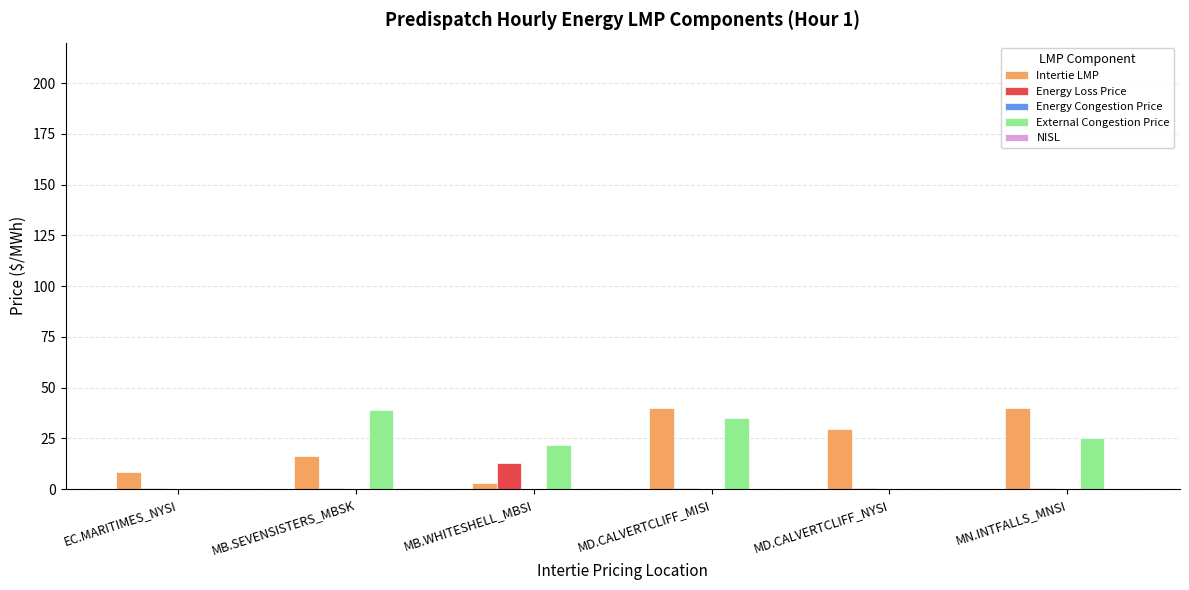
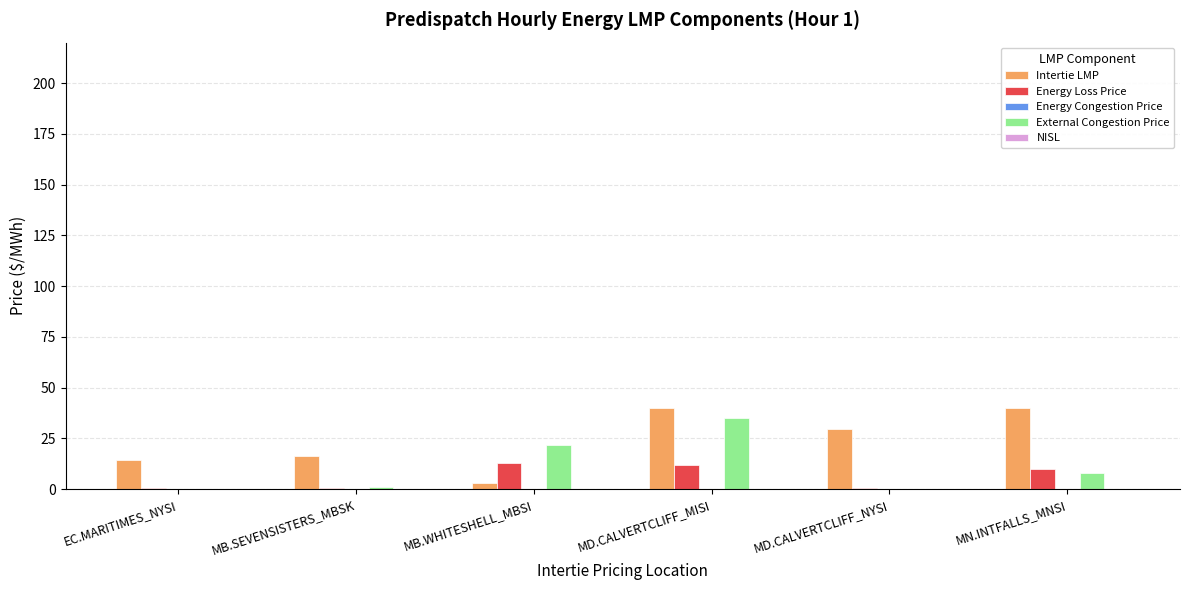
  {
    "Intertie LMP": {
-     "EC.MARITIMES_NYSI": 8,
+     "EC.MARITIMES_NYSI": 15,
      "MB.SEVENSISTERS_MBSK": 16,
      "MB.WHITESHELL_MBSI": 3,
      "MD.CALVERTCLIFF_MISI": 40,
      "MD.CALVERTCLIFF_NYSI": 29,
      "MN.INTFALLS_MNSI": 40
    },
    "Energy Loss Price": {
      "MB.WHITESHELL_MBSI": 13,
-     "MD.CALVERTCLIFF_MISI": 1,
-     "MN.INTFALLS_MNSI": 1
+     "MD.CALVERTCLIFF_MISI": 12,
+     "MN.INTFALLS_MNSI": 10
    },
    "Energy Congestion Price": {
      "EC.MARITIMES_NYSI": 0,
      "MB.SEVENSISTERS_MBSK": 0,
      "MB.WHITESHELL_MBSI": 0,
      "MD.CALVERTCLIFF_MISI": 0,
      "MD.CALVERTCLIFF_NYSI": 0,
      "MN.INTFALLS_MNSI": 0
    },
    "External Congestion Price": {
      "EC.MARITIMES_NYSI": 0,
-     "MB.SEVENSISTERS_MBSK": 39,
+     "MB.SEVENSISTERS_MBSK": 1,
      "MB.WHITESHELL_MBSI": 22,
      "MD.CALVERTCLIFF_MISI": 35,
      "MD.CALVERTCLIFF_NYSI": 0,
-     "MN.INTFALLS_MNSI": 25
+     "MN.INTFALLS_MNSI": 8
    },
    "NISL": {
      "EC.MARITIMES_NYSI": 0,
      "MB.SEVENSISTERS_MBSK": 0,
      "MB.WHITESHELL_MBSI": 0,
      "MD.CALVERTCLIFF_MISI": 0,
      "MD.CALVERTCLIFF_NYSI": 0,
      "MN.INTFALLS_MNSI": 0
    }
  }
